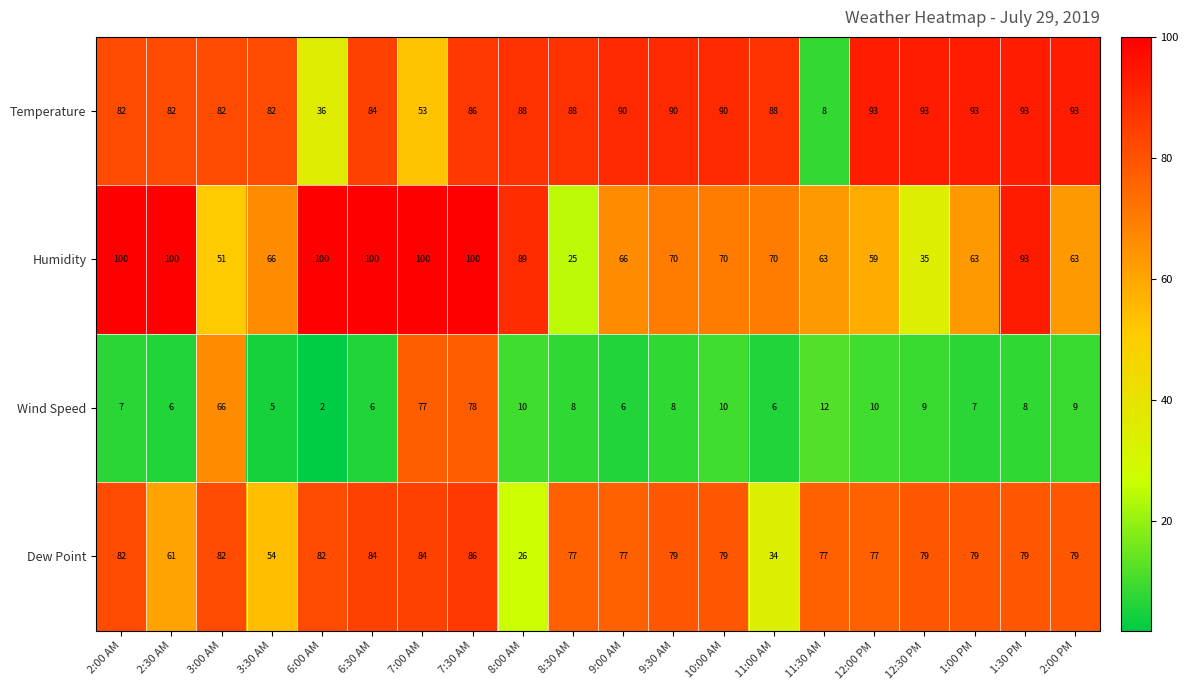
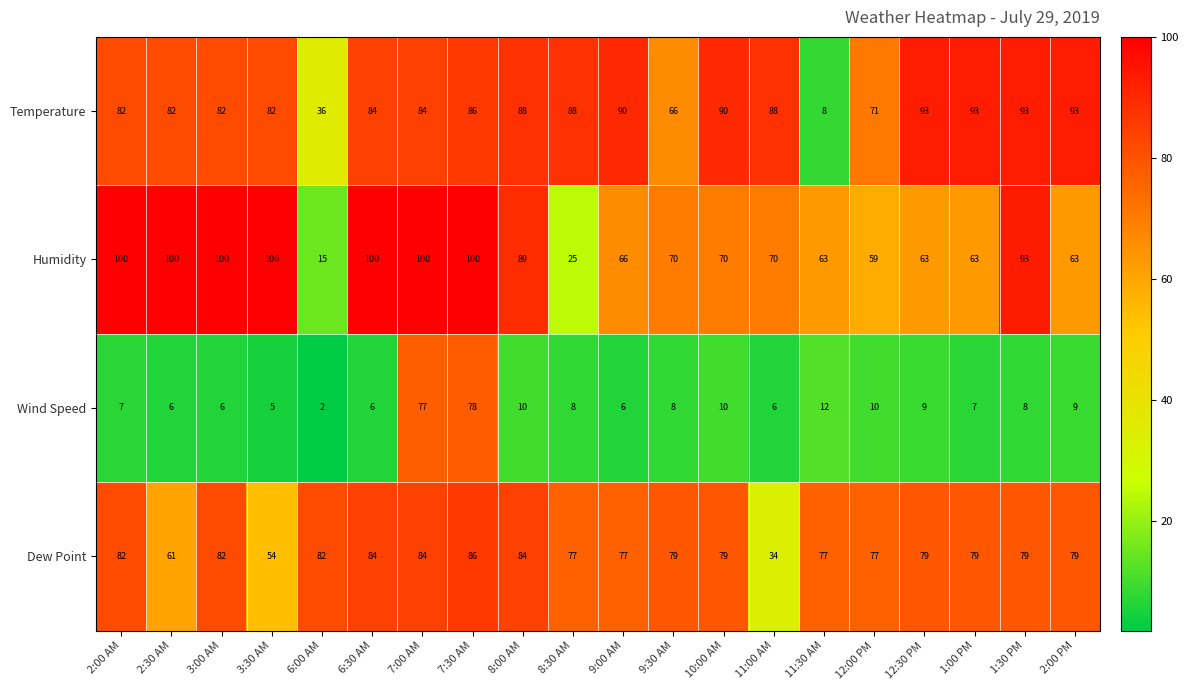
  {
    "Temperature": {
      "2:00 AM": 82,
      "2:30 AM": 82,
      "3:00 AM": 82,
      "3:30 AM": 82,
      "6:00 AM": 36,
      "6:30 AM": 84,
-     "7:00 AM": 53,
+     "7:00 AM": 84,
      "7:30 AM": 86,
      "8:00 AM": 88,
      "8:30 AM": 88,
      "9:00 AM": 90,
-     "9:30 AM": 90,
+     "9:30 AM": 66,
      "10:00 AM": 90,
      "11:00 AM": 88,
      "11:30 AM": 8,
-     "12:00 PM": 93,
+     "12:00 PM": 71,
      "12:30 PM": 93,
      "1:00 PM": 93,
      "1:30 PM": 93,
      "2:00 PM": 93
    },
    "Humidity": {
      "2:00 AM": 100,
      "2:30 AM": 100,
-     "3:00 AM": 51,
-     "3:30 AM": 66,
-     "6:00 AM": 100,
+     "3:00 AM": 100,
+     "3:30 AM": 100,
+     "6:00 AM": 15,
      "6:30 AM": 100,
      "7:00 AM": 100,
      "7:30 AM": 100,
      "8:00 AM": 89,
      "8:30 AM": 25,
      "9:00 AM": 66,
      "9:30 AM": 70,
      "10:00 AM": 70,
      "11:00 AM": 70,
      "11:30 AM": 63,
      "12:00 PM": 59,
-     "12:30 PM": 35,
+     "12:30 PM": 63,
      "1:00 PM": 63,
      "1:30 PM": 93,
      "2:00 PM": 63
    },
    "Wind Speed": {
      "2:00 AM": 7,
      "2:30 AM": 6,
-     "3:00 AM": 66,
+     "3:00 AM": 6,
      "3:30 AM": 5,
      "6:00 AM": 2,
      "6:30 AM": 6,
      "7:00 AM": 77,
      "7:30 AM": 78,
      "8:00 AM": 10,
      "8:30 AM": 8,
      "9:00 AM": 6,
      "9:30 AM": 8,
      "10:00 AM": 10,
      "11:00 AM": 6,
      "11:30 AM": 12,
      "12:00 PM": 10,
      "12:30 PM": 9,
      "1:00 PM": 7,
      "1:30 PM": 8,
      "2:00 PM": 9
    },
    "Dew Point": {
      "2:00 AM": 82,
      "2:30 AM": 61,
      "3:00 AM": 82,
      "3:30 AM": 54,
      "6:00 AM": 82,
      "6:30 AM": 84,
      "7:00 AM": 84,
      "7:30 AM": 86,
-     "8:00 AM": 26,
+     "8:00 AM": 84,
      "8:30 AM": 77,
      "9:00 AM": 77,
      "9:30 AM": 79,
      "10:00 AM": 79,
      "11:00 AM": 34,
      "11:30 AM": 77,
      "12:00 PM": 77,
      "12:30 PM": 79,
      "1:00 PM": 79,
      "1:30 PM": 79,
      "2:00 PM": 79
    }
  }
